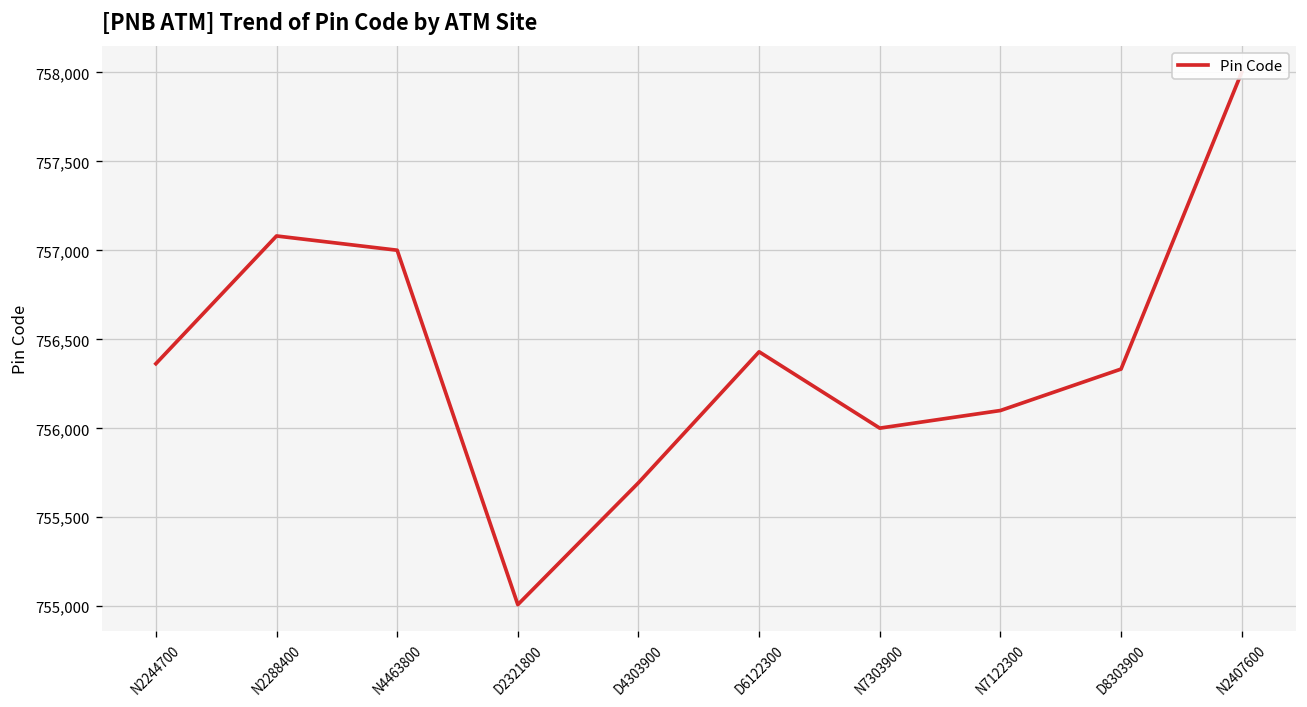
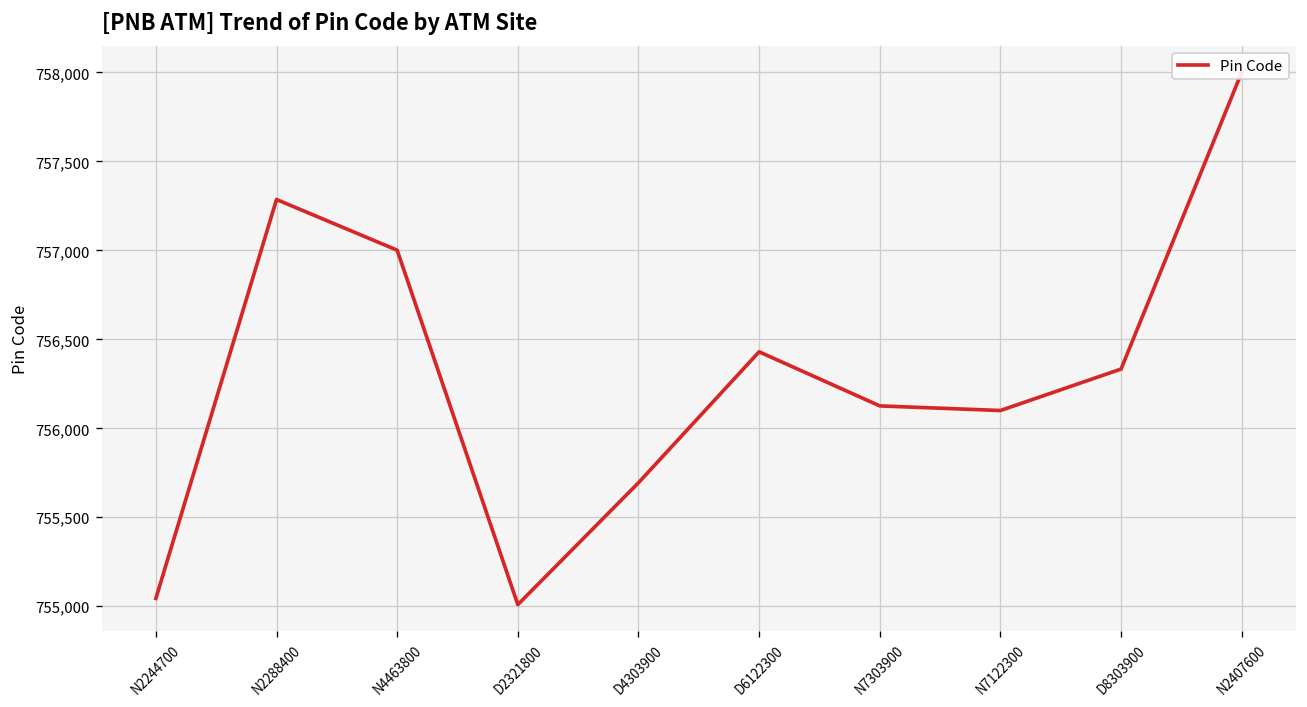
  {
-   "N2244700": "756,360",
-   "N2288400": "757,080",
+   "N2244700": "755,040",
+   "N2288400": "757,290",
    "N4463800": "757,000",
    "D2321800": "755,010",
    "D4303900": "755,690",
    "D6122300": "756,430",
-   "N7303900": "756,000",
+   "N7303900": "756,130",
    "N7122300": "756,100",
    "D8303900": "756,330"
  }
